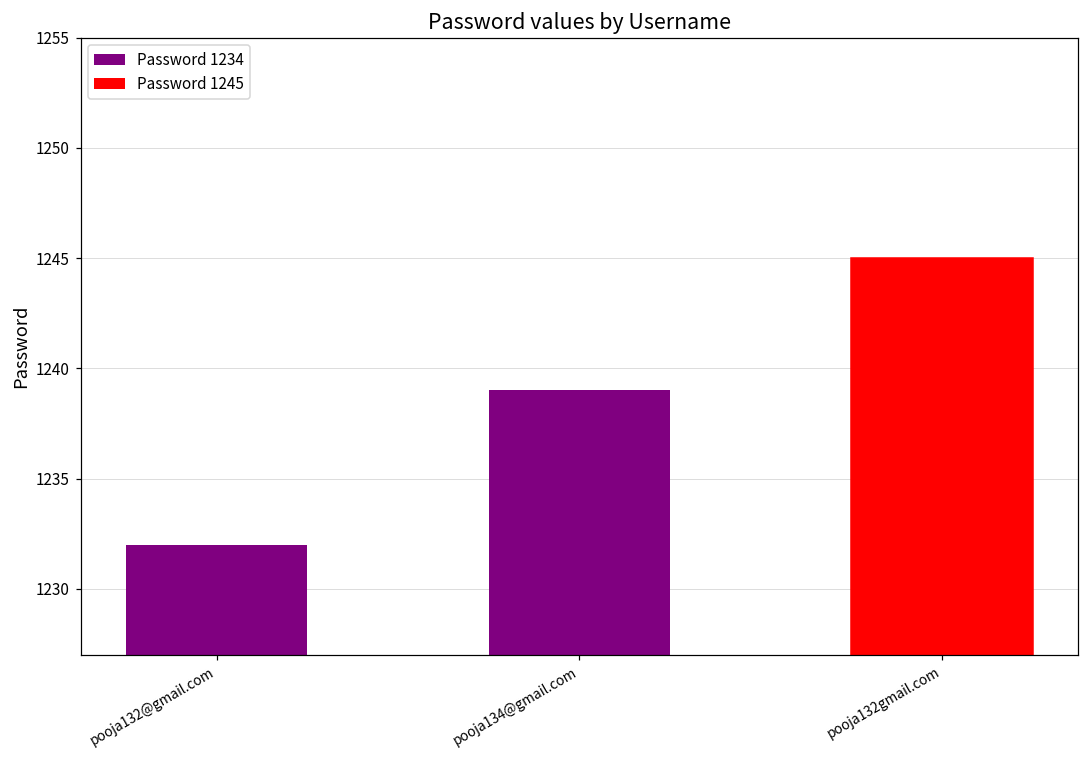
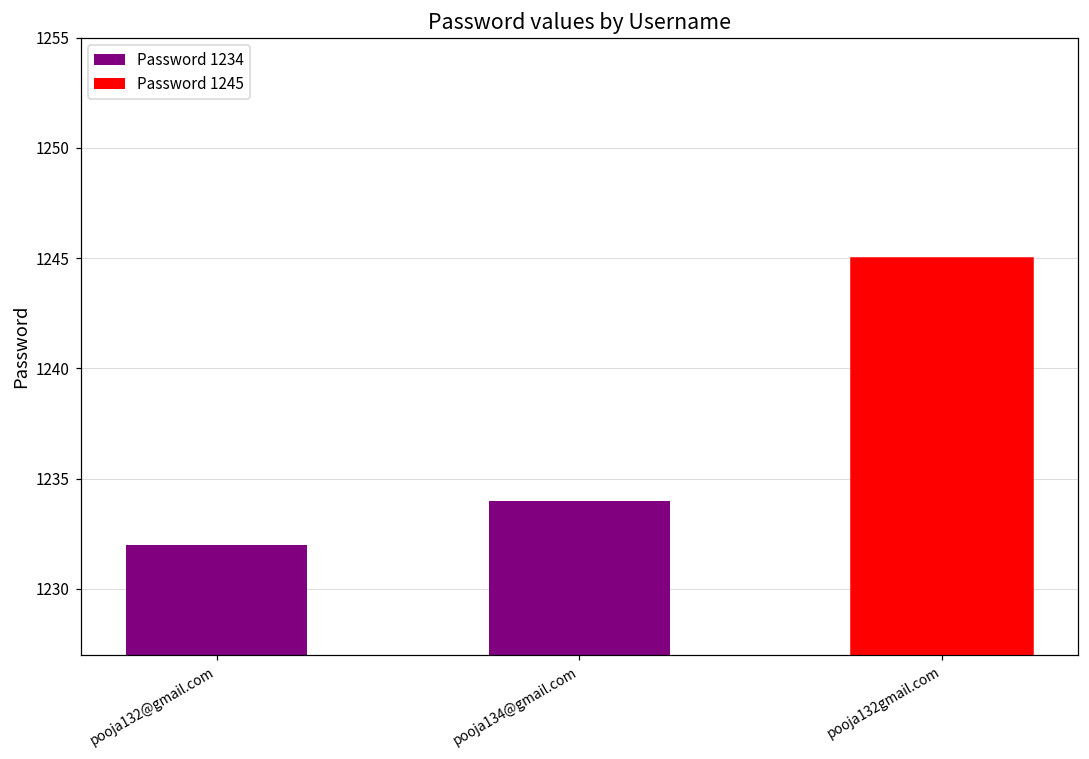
  {
    "pooja132@gmail.com": 1232,
-   "pooja134@gmail.com": 1239,
+   "pooja134@gmail.com": 1234,
    "pooja132gmail.com": 1245
  }
